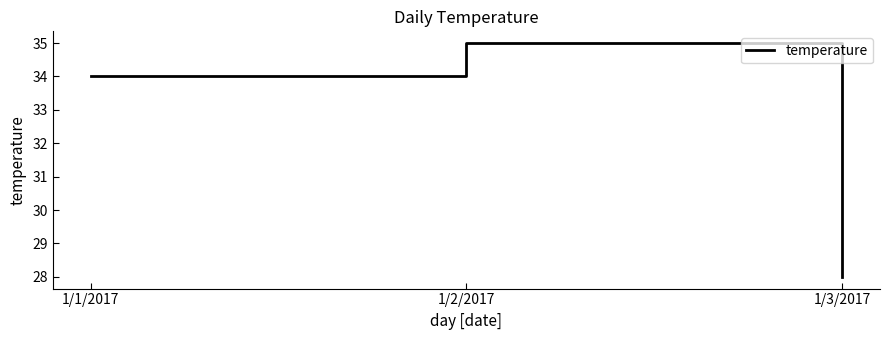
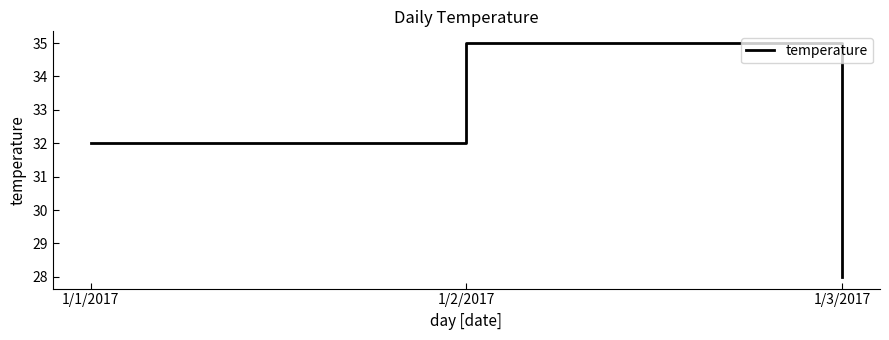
  {
-   "1/1/2017": 34,
+   "1/1/2017": 32,
    "1/2/2017": 35,
    "1/3/2017": 28
  }
